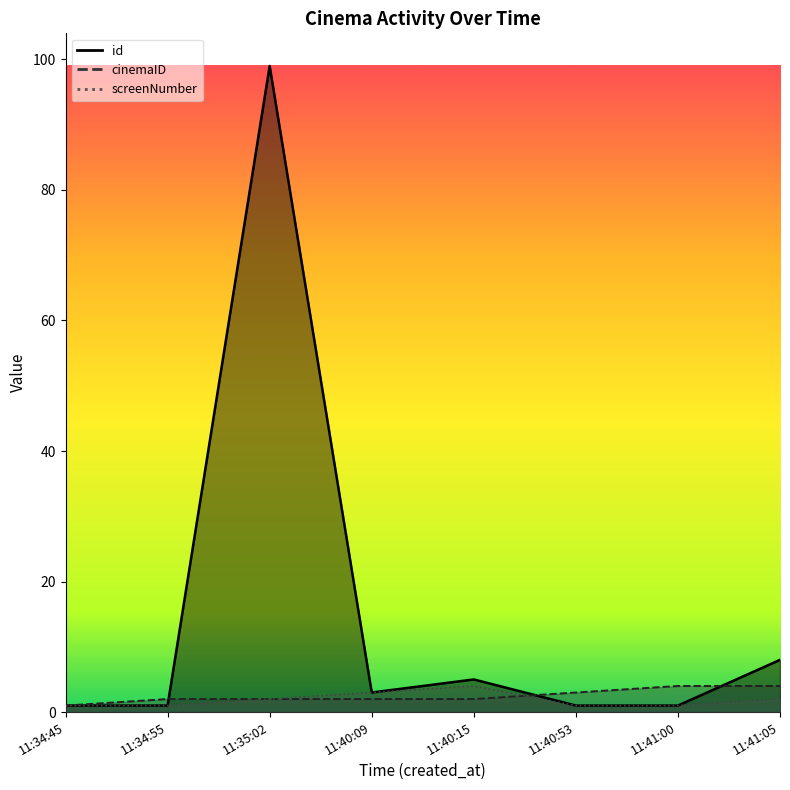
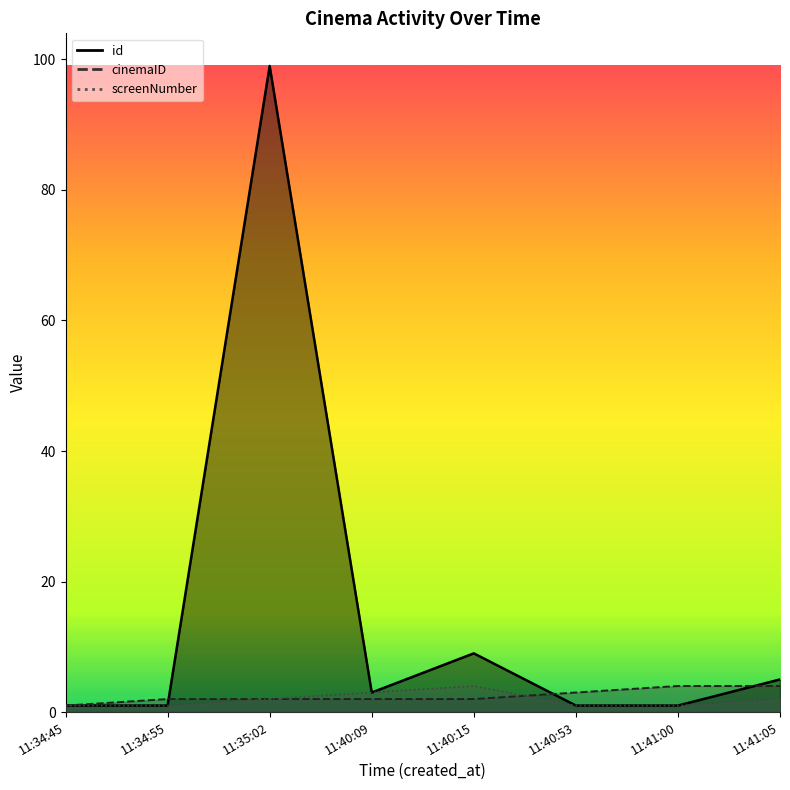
  {
    "id": {
      "11:35:02": 99,
-     "11:40:15": 5,
-     "11:41:05": 8
+     "11:40:15": 9,
+     "11:41:05": 5
    }
  }
